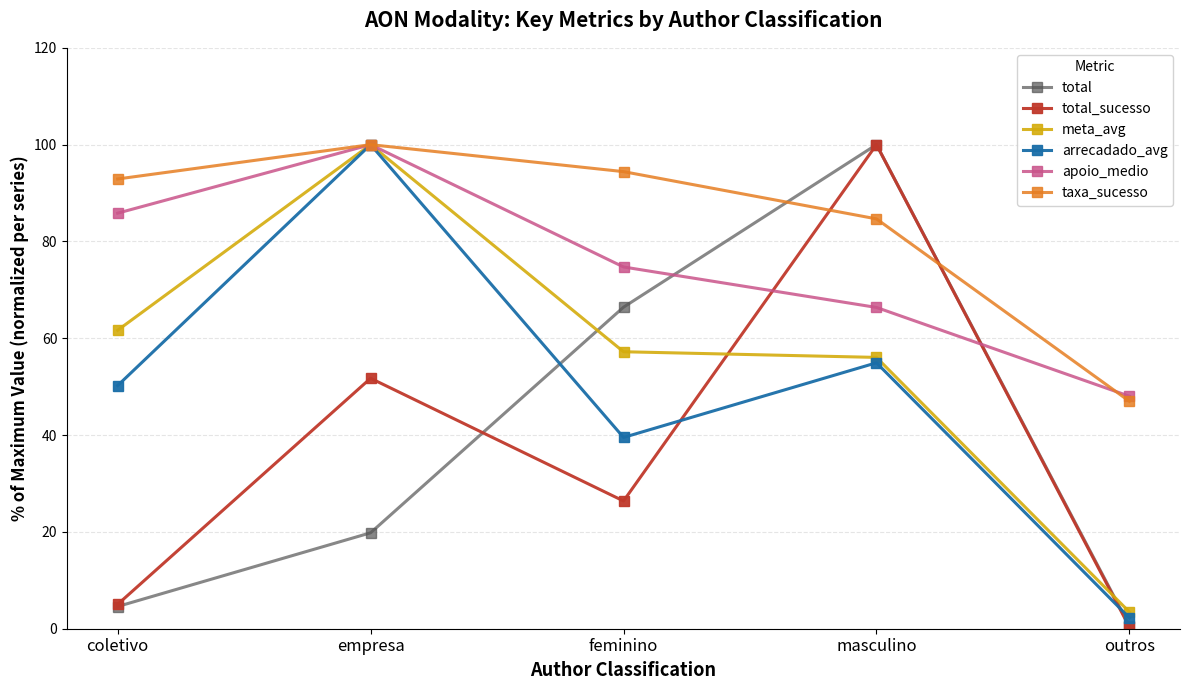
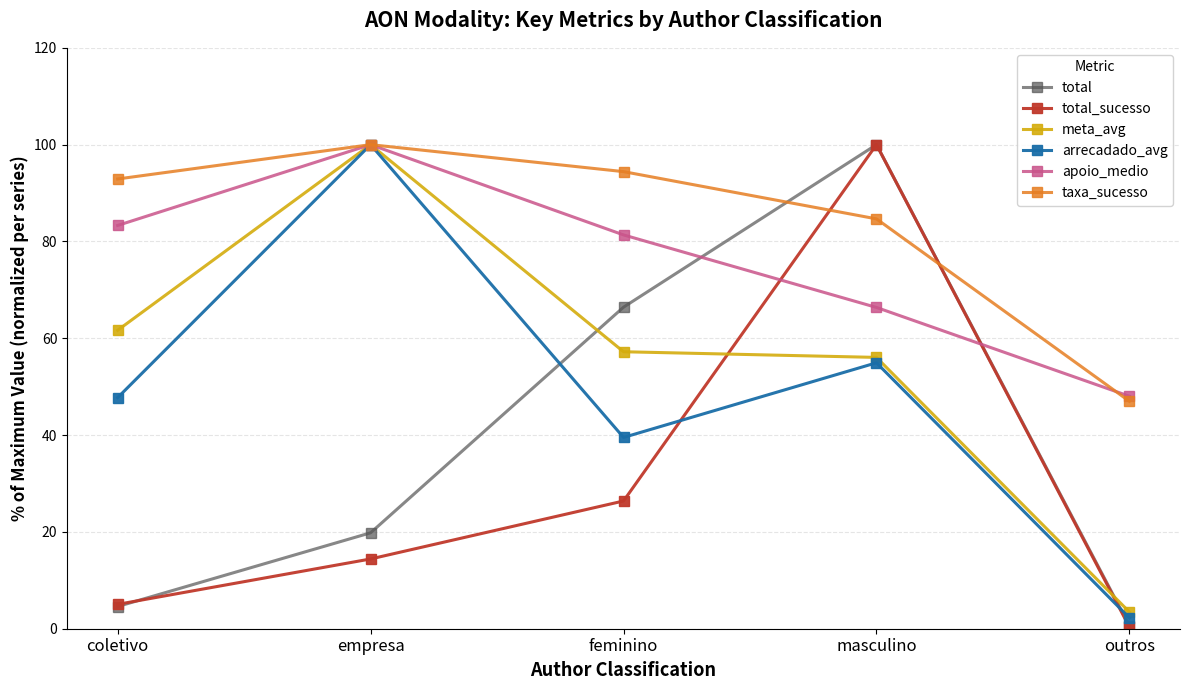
  {
    "total": {
      "empresa": 20,
      "feminino": 66
    },
    "total_sucesso": {
-     "empresa": 52,
+     "empresa": 14,
      "feminino": 26
    },
    "arrecadado_avg": {
-     "coletivo": 50,
+     "coletivo": 48,
      "feminino": 40,
      "masculino": 55,
      "outros": 2
    },
    "apoio_medio": {
-     "coletivo": 86,
-     "feminino": 75,
+     "coletivo": 83,
+     "feminino": 81,
      "masculino": 66,
      "outros": 48
    }
  }
